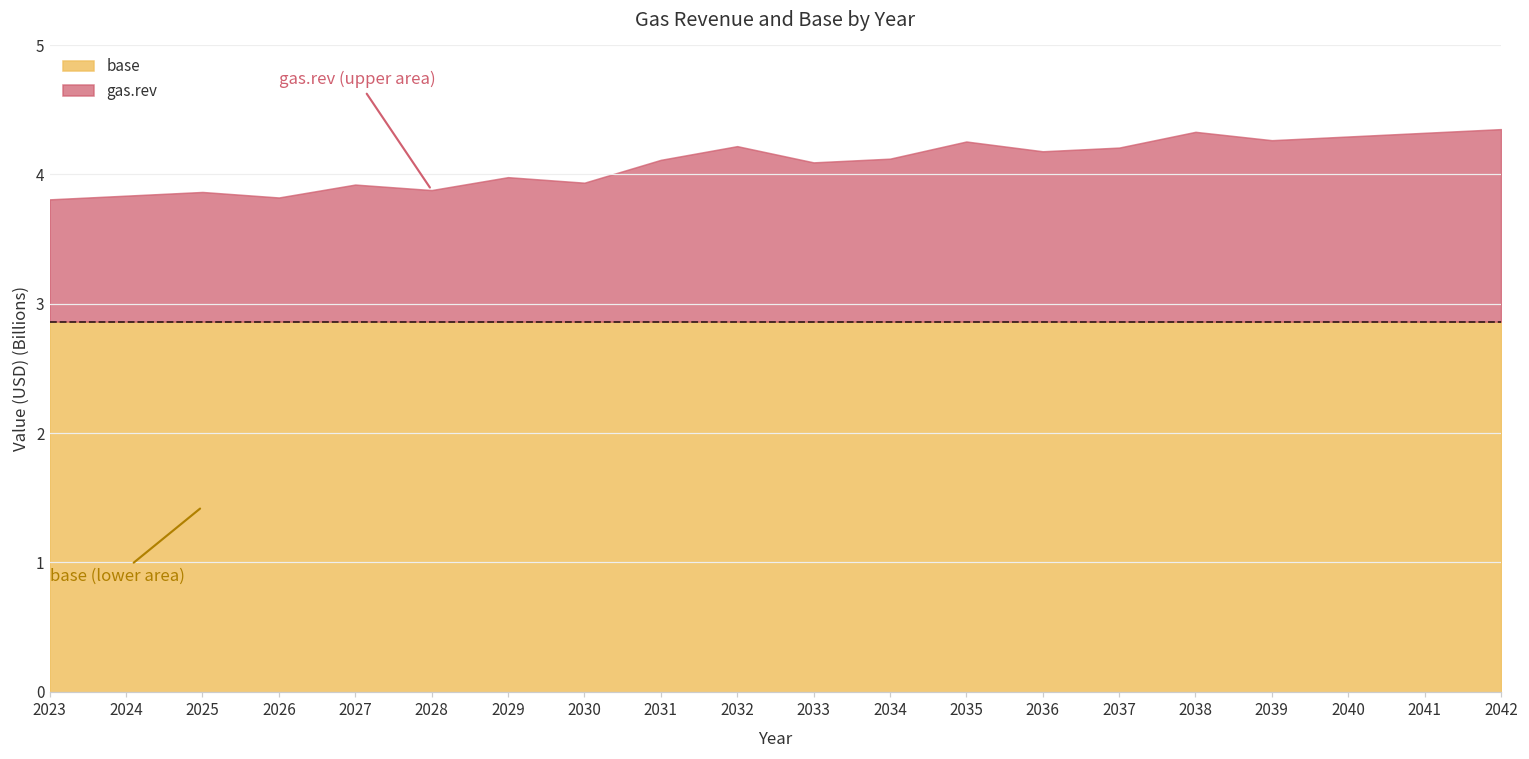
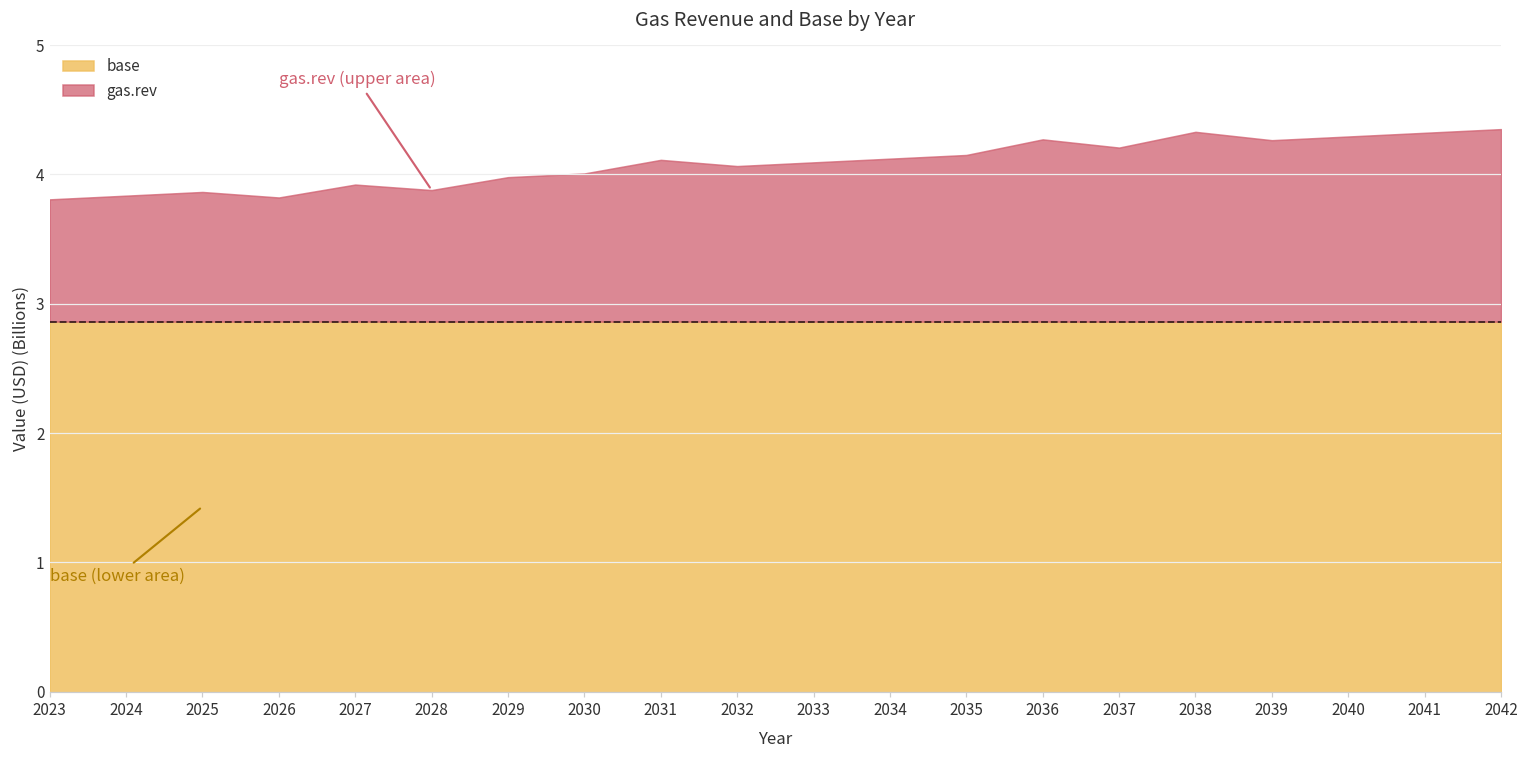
  {
    "base": {
      "2023": 2.86,
      "2024": 2.86,
      "2025": 2.86,
      "2026": 2.86,
      "2027": 2.86,
      "2028": 2.86,
      "2029": 2.86,
      "2030": 2.86,
      "2031": 2.86,
      "2032": 2.86,
      "2033": 2.86,
      "2034": 2.86,
      "2035": 2.86,
      "2036": 2.86,
      "2037": 2.86,
      "2038": 2.86,
      "2039": 2.86,
      "2040": 2.86,
      "2041": 2.86,
      "2042": 2.86
    },
    "gas.rev": {
      "2023": 0.94,
      "2024": 0.97,
      "2025": 1.00,
      "2026": 0.96,
      "2027": 1.06,
      "2028": 1.02,
      "2029": 1.12,
-     "2030": 1.07,
+     "2030": 1.14,
      "2031": 1.25,
-     "2032": 1.36,
+     "2032": 1.20,
      "2033": 1.23,
      "2034": 1.26,
-     "2035": 1.39,
-     "2036": 1.32,
+     "2035": 1.29,
+     "2036": 1.41,
      "2037": 1.35,
      "2038": 1.47,
      "2039": 1.40,
      "2040": 1.43,
      "2041": 1.46,
      "2042": 1.49
    }
  }
